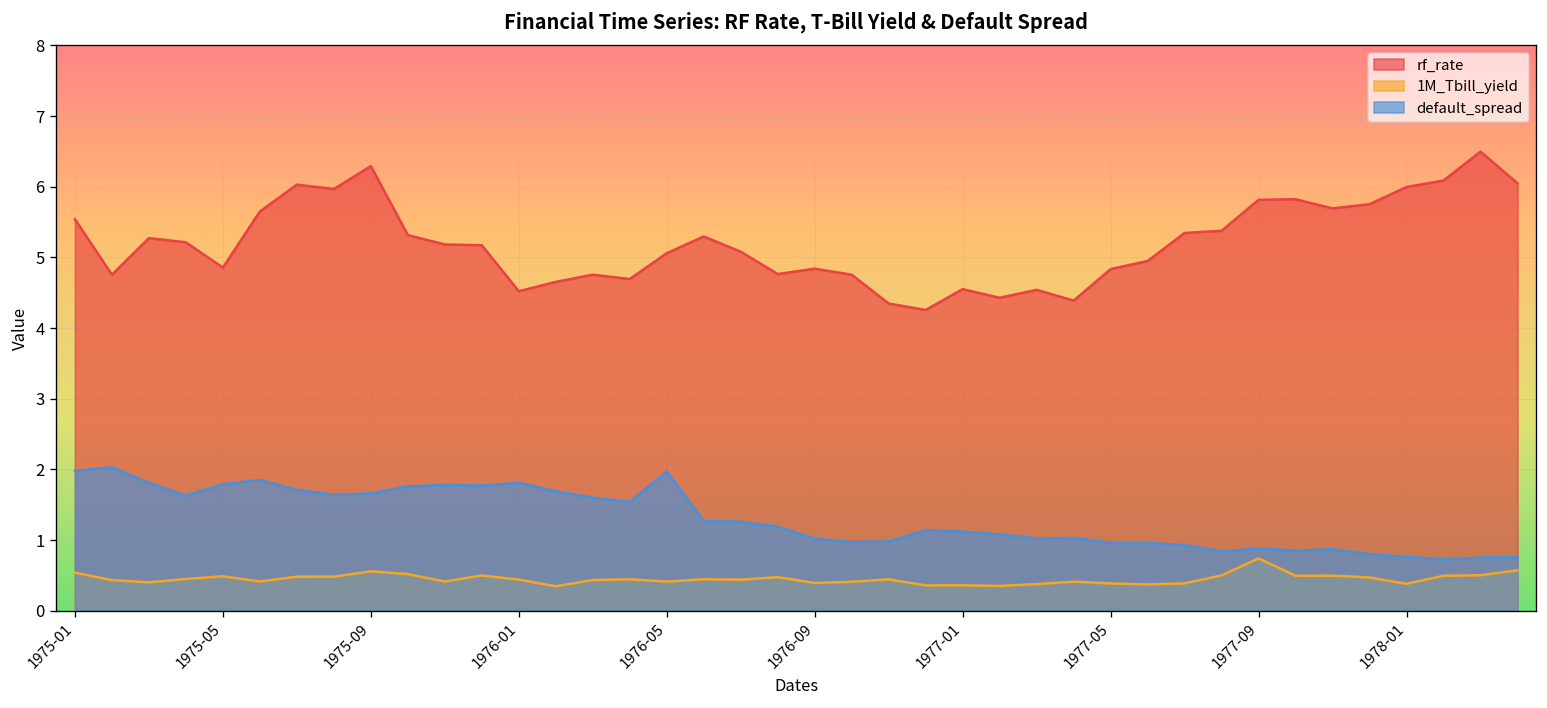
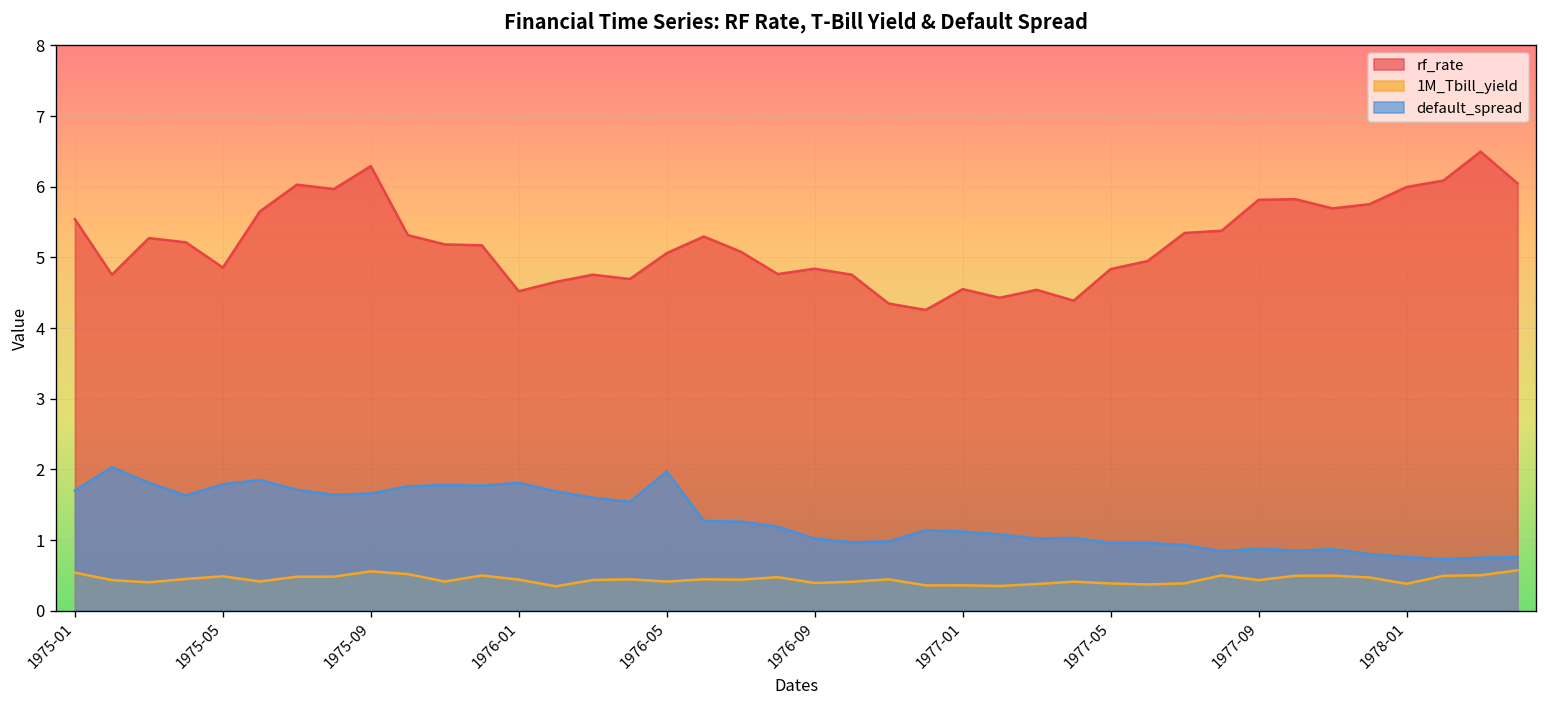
  {
    "rf_rate": {
      "1975-01": 5.5,
      "1975-05": 4.9,
      "1975-09": 6.3,
      "1976-01": 4.5,
      "1976-05": 5.1,
      "1976-09": 4.8,
      "1977-01": 4.6,
      "1977-05": 4.8,
      "1977-09": 5.8,
      "1978-01": 6.0
    },
    "1M_Tbill_yield": {
      "1975-01": 0.5,
      "1975-05": 0.5,
      "1975-09": 0.6,
      "1976-01": 0.4,
      "1976-05": 0.4,
      "1976-09": 0.4,
      "1977-01": 0.4,
      "1977-05": 0.4,
-     "1977-09": 0.7,
+     "1977-09": 0.4,
      "1978-01": 0.4
    },
    "default_spread": {
-     "1975-01": 2.0,
+     "1975-01": 1.7,
      "1975-05": 1.8,
      "1975-09": 1.7,
      "1976-01": 1.8,
      "1976-05": 2.0,
      "1976-09": 1.0,
      "1977-01": 1.1,
      "1977-05": 1.0,
      "1977-09": 0.9,
      "1978-01": 0.8
    }
  }
